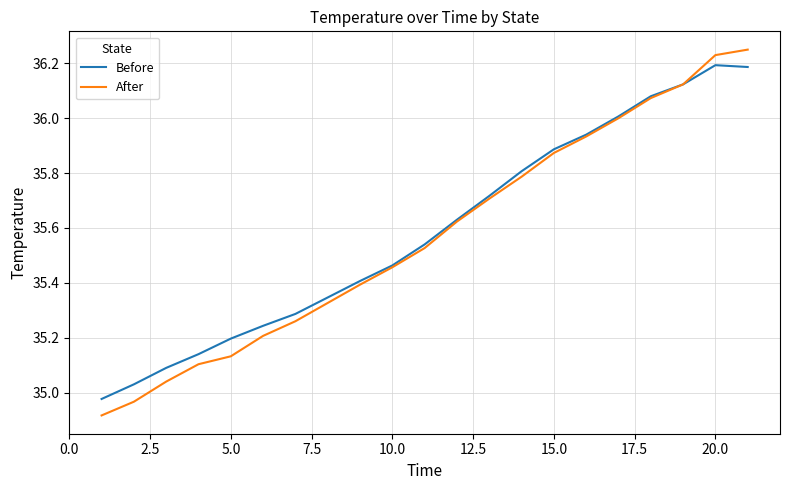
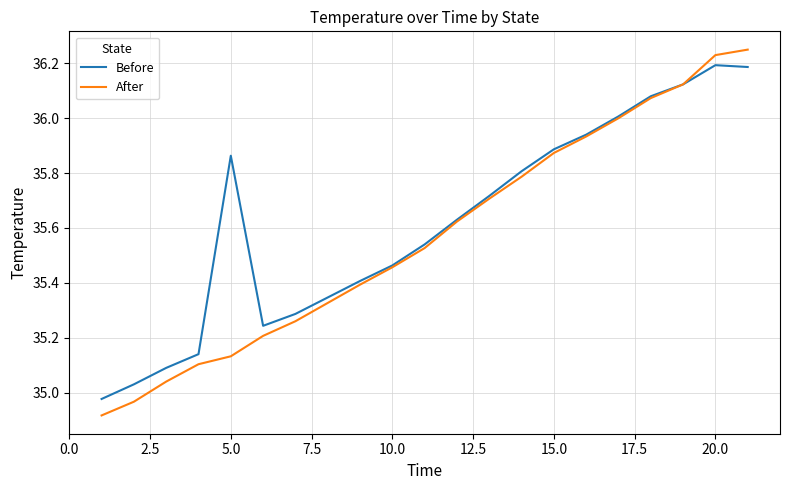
  {
    "Before": {
-     "5.0": 35.20,
+     "5.0": 35.86,
      "15.0": 35.89,
      "20.0": 36.19
    },
    "After": {
      "5.0": 35.13,
      "15.0": 35.87,
      "20.0": 36.23
    }
  }
